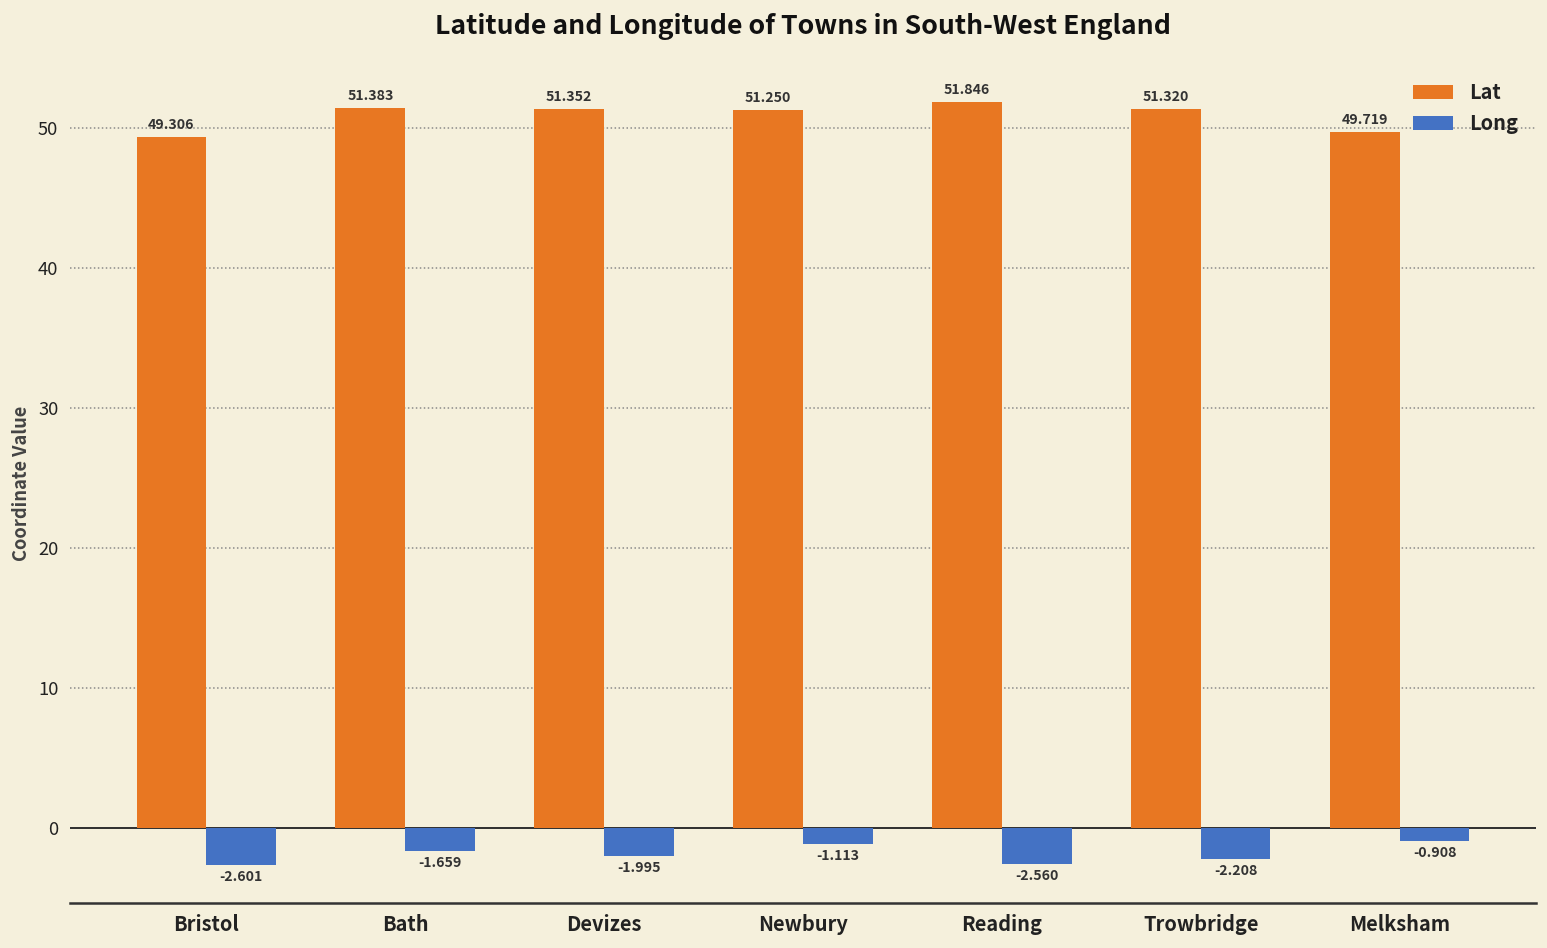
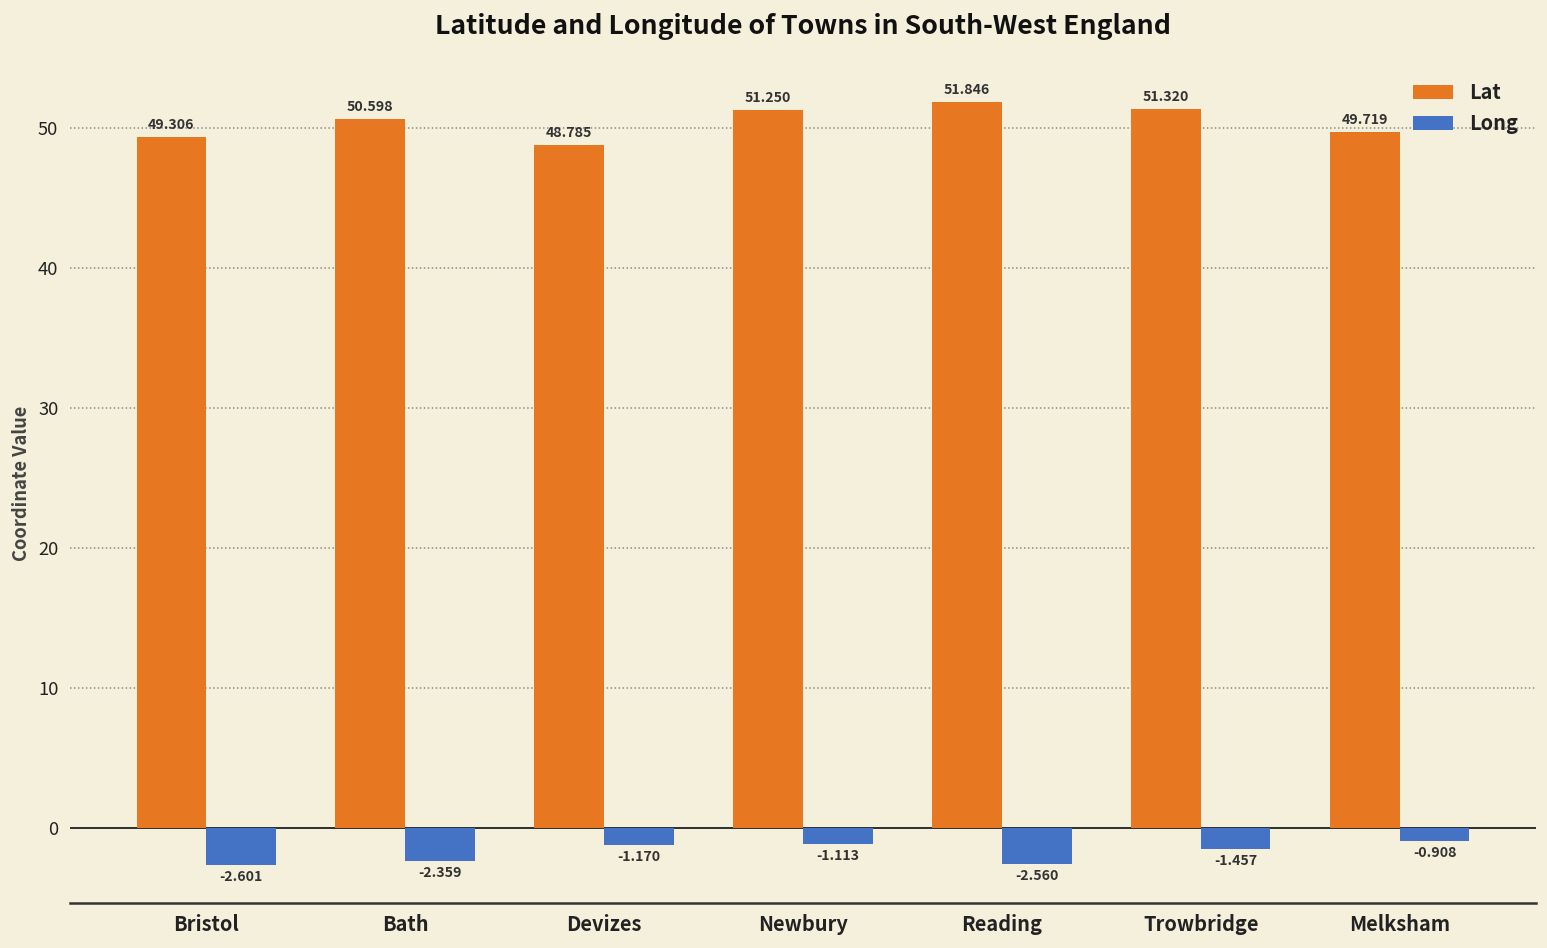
  {
    "Lat": {
      "Bristol": 49.306,
-     "Bath": 51.383,
-     "Devizes": 51.352,
+     "Bath": 50.598,
+     "Devizes": 48.785,
      "Newbury": 51.250,
      "Reading": 51.846,
      "Trowbridge": 51.320,
      "Melksham": 49.719
    },
    "Long": {
      "Bristol": -2.601,
-     "Bath": -1.659,
-     "Devizes": -1.995,
+     "Bath": -2.359,
+     "Devizes": -1.170,
      "Newbury": -1.113,
      "Reading": -2.560,
-     "Trowbridge": -2.208,
+     "Trowbridge": -1.457,
      "Melksham": -0.908
    }
  }
